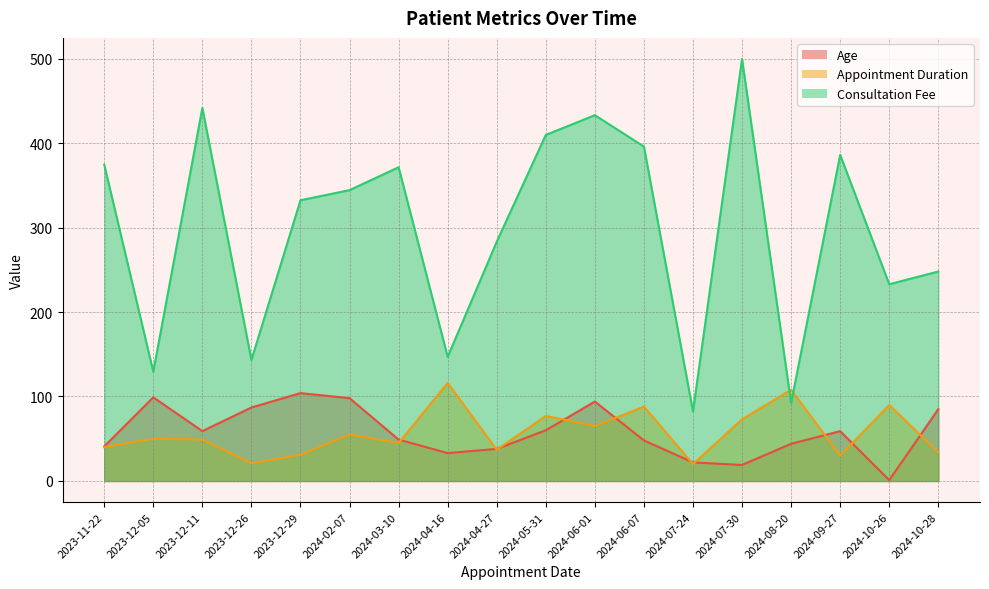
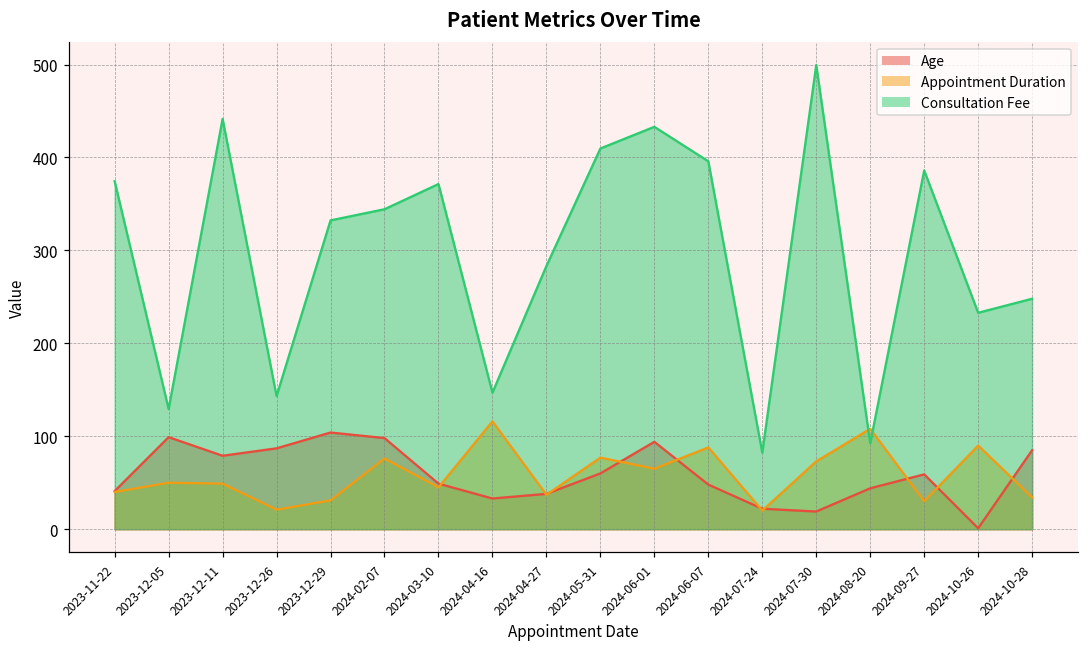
  {
    "Age": {
      "2023-12-05": 100,
-     "2023-12-11": 60,
+     "2023-12-11": 80,
      "2023-12-26": 90,
      "2023-12-29": 100,
      "2024-02-07": 100,
      "2024-03-10": 50,
      "2024-04-16": 30,
      "2024-05-31": 60,
      "2024-06-01": 90,
      "2024-06-07": 50,
      "2024-07-30": 20,
      "2024-08-20": 40,
      "2024-09-27": 60,
      "2024-10-26": 0,
      "2024-10-28": 90
    },
    "Appointment Duration": {
      "2023-12-05": 50,
      "2023-12-11": 50,
      "2023-12-26": 20,
      "2023-12-29": 30,
-     "2024-02-07": 60,
+     "2024-02-07": 80,
      "2024-03-10": 50,
      "2024-04-16": 120,
      "2024-05-31": 80,
      "2024-06-01": 70,
      "2024-06-07": 90,
      "2024-07-30": 70,
      "2024-08-20": 110,
      "2024-09-27": 30,
      "2024-10-26": 90,
      "2024-10-28": 30
    },
    "Consultation Fee": {
      "2023-11-22": 370,
      "2023-12-05": 130,
      "2023-12-11": 440,
      "2023-12-26": 140,
      "2023-12-29": 330,
      "2024-02-07": 340,
      "2024-03-10": 370,
      "2024-04-16": 150,
      "2024-04-27": 280,
      "2024-05-31": 410,
      "2024-06-01": 430,
      "2024-06-07": 400,
      "2024-07-24": 80,
      "2024-07-30": 500,
      "2024-08-20": 90,
      "2024-09-27": 390,
      "2024-10-26": 230,
      "2024-10-28": 250
    }
  }
